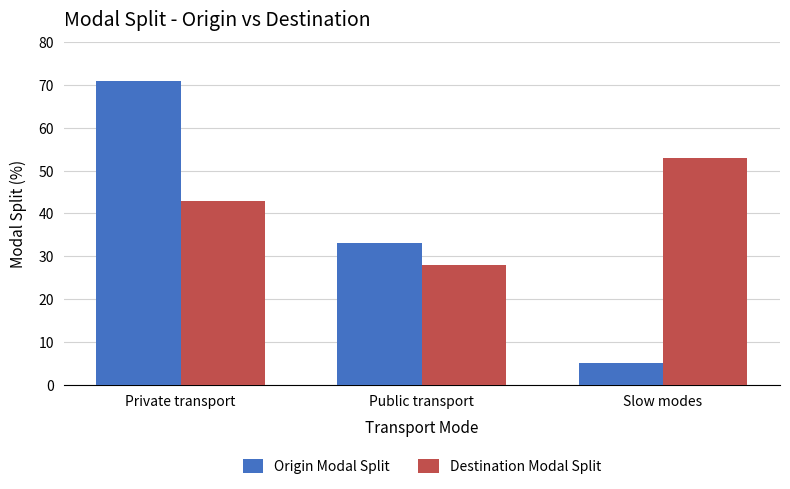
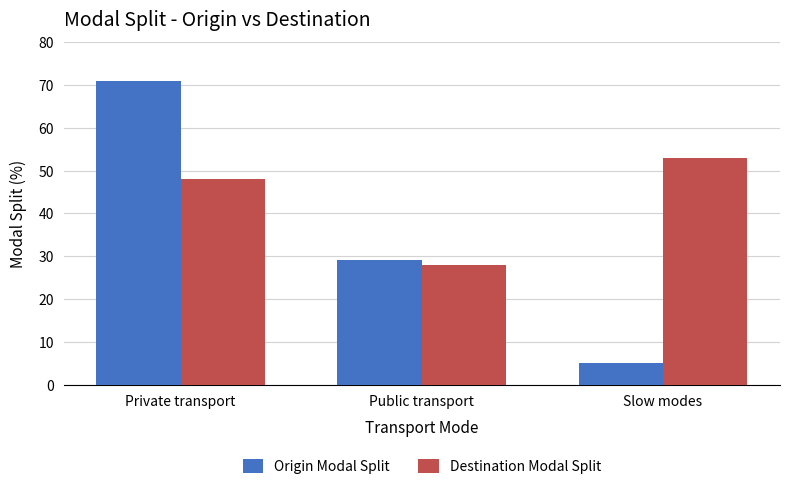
  {
    "Origin Modal Split": {
      "Private transport": 71,
-     "Public transport": 33,
+     "Public transport": 29,
      "Slow modes": 5
    },
    "Destination Modal Split": {
-     "Private transport": 43,
+     "Private transport": 48,
      "Public transport": 28,
      "Slow modes": 53
    }
  }
